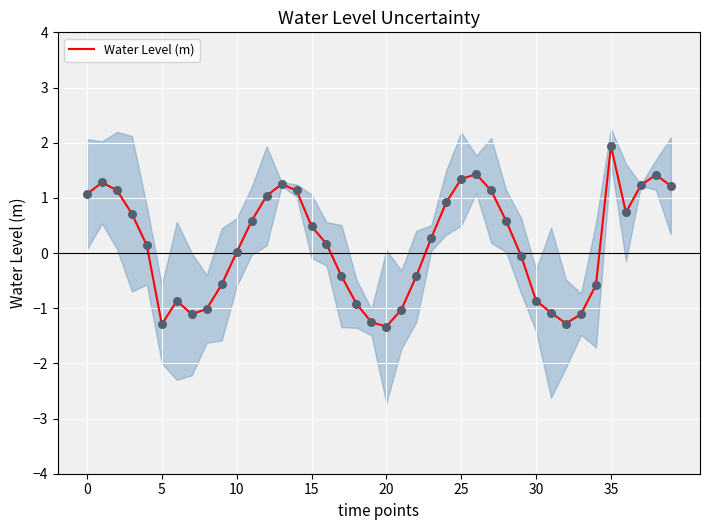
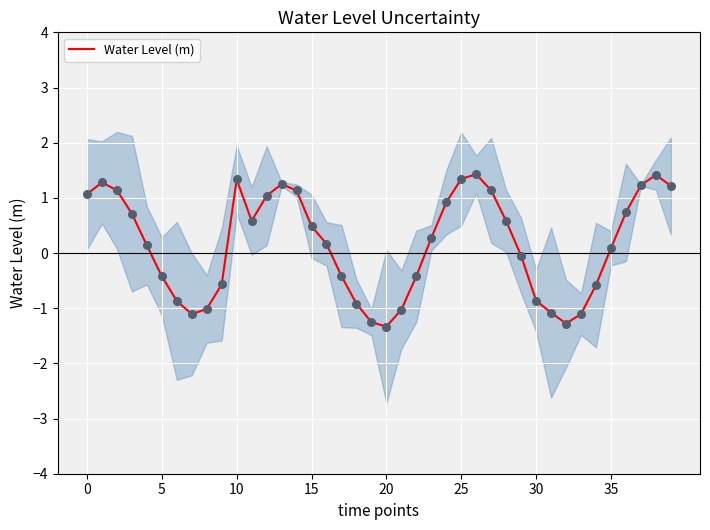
  {
    "Water Level (m)": {
      "0": 1.1,
-     "5": -1.3,
-     "10": 0.0,
+     "5": -0.4,
+     "10": 1.3,
      "15": 0.5,
      "20": -1.3,
      "25": 1.3,
      "30": -0.9,
-     "35": 1.9
+     "35": 0.1
    }
  }
